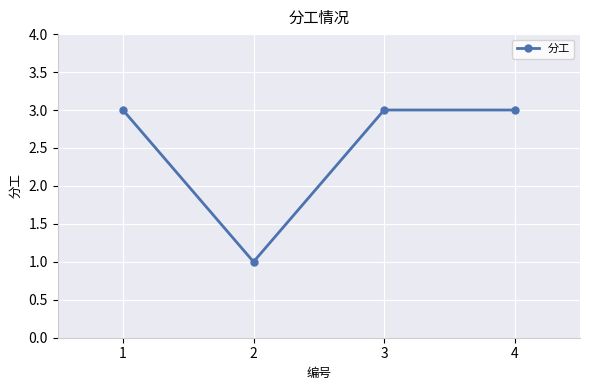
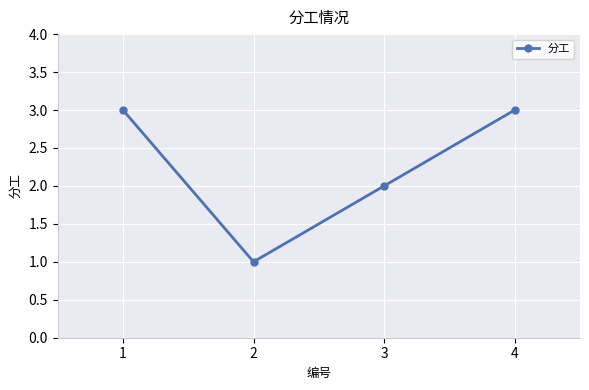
  {
    "1": 3,
    "2": 1,
-   "3": 3,
+   "3": 2,
    "4": 3
  }
